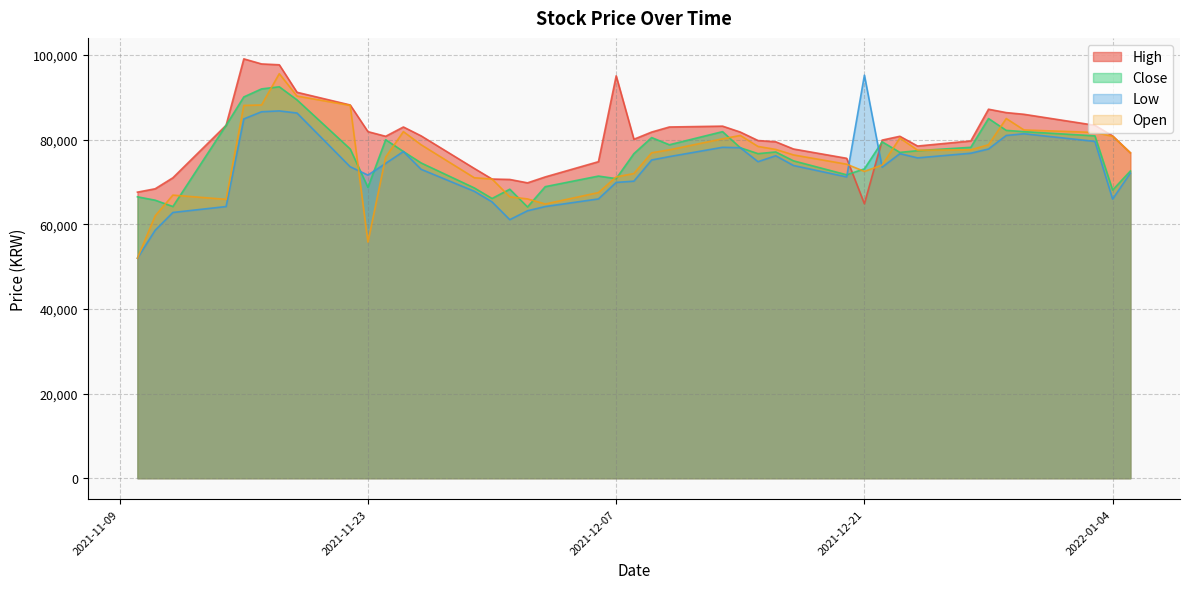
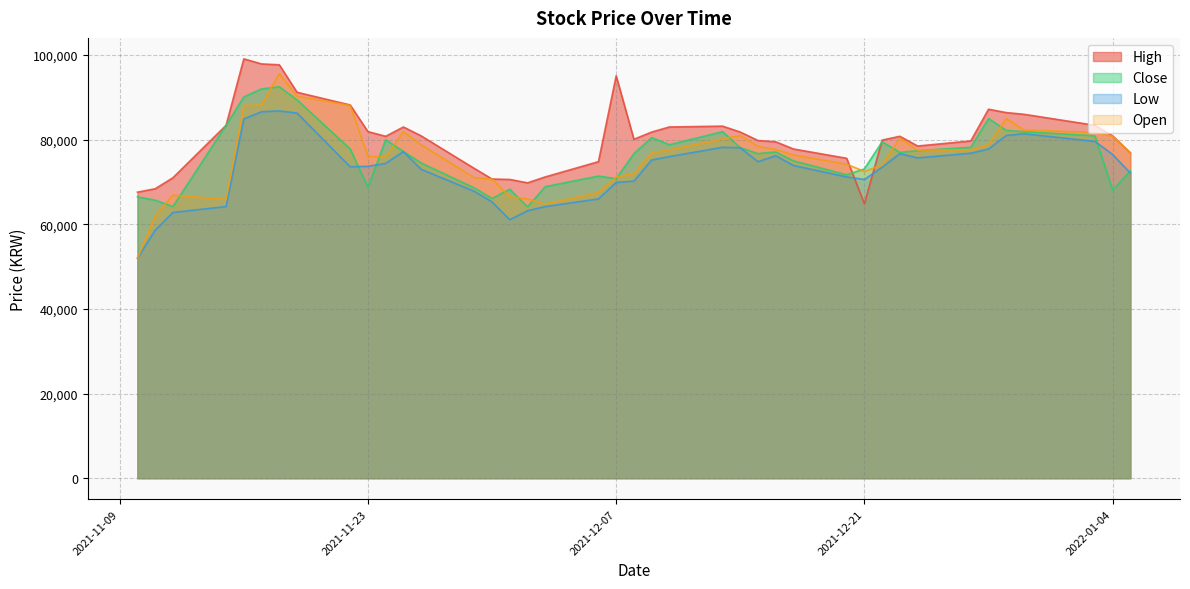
  {
    "High": {
      "2021-11-23": "82,000",
      "2021-12-07": "95,000",
      "2021-12-21": "65,000"
    },
    "Close": {
      "2021-11-23": "69,000",
      "2022-01-04": "68,000"
    },
    "Low": {
-     "2021-11-23": "72,000",
+     "2021-11-23": "74,000",
      "2021-12-07": "70,000",
-     "2021-12-21": "95,000",
-     "2022-01-04": "66,000"
+     "2021-12-21": "71,000",
+     "2022-01-04": "77,000"
    },
    "Open": {
-     "2021-11-23": "56,000"
+     "2021-11-23": "76,000"
    }
  }
